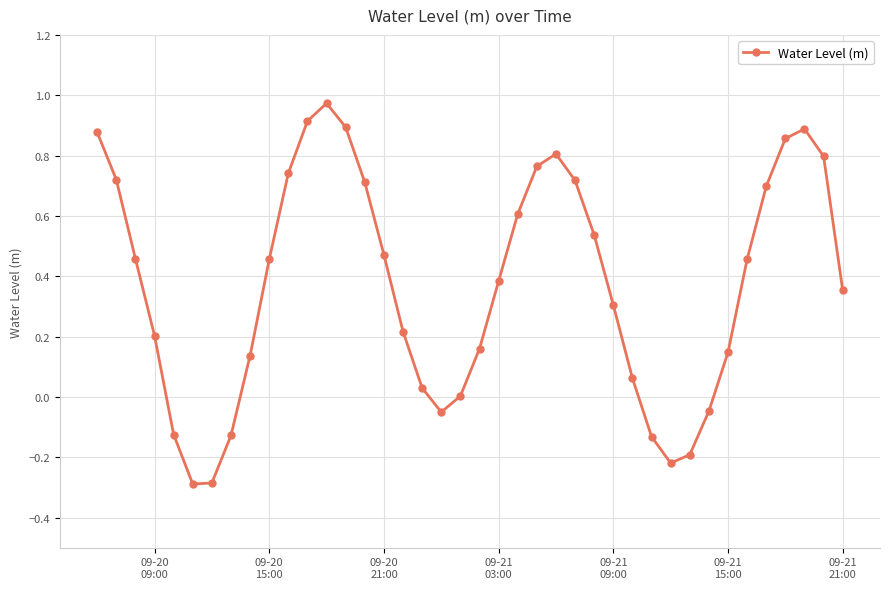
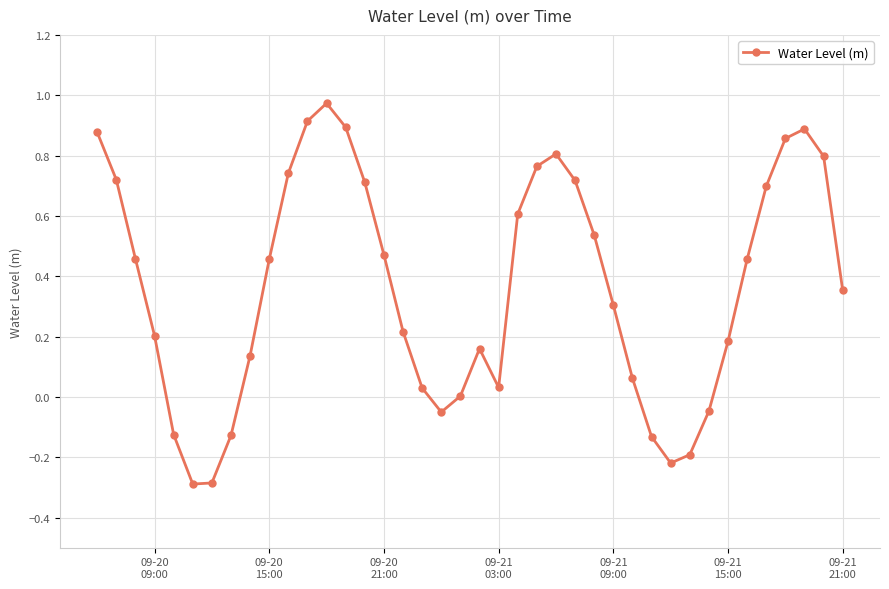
  {
    "09-20 09:00": 0.20,
    "09-20 15:00": 0.46,
    "09-20 21:00": 0.47,
-   "09-21 03:00": 0.38,
+   "09-21 03:00": 0.03,
    "09-21 09:00": 0.30,
-   "09-21 15:00": 0.15,
+   "09-21 15:00": 0.18,
    "09-21 21:00": 0.35
  }
